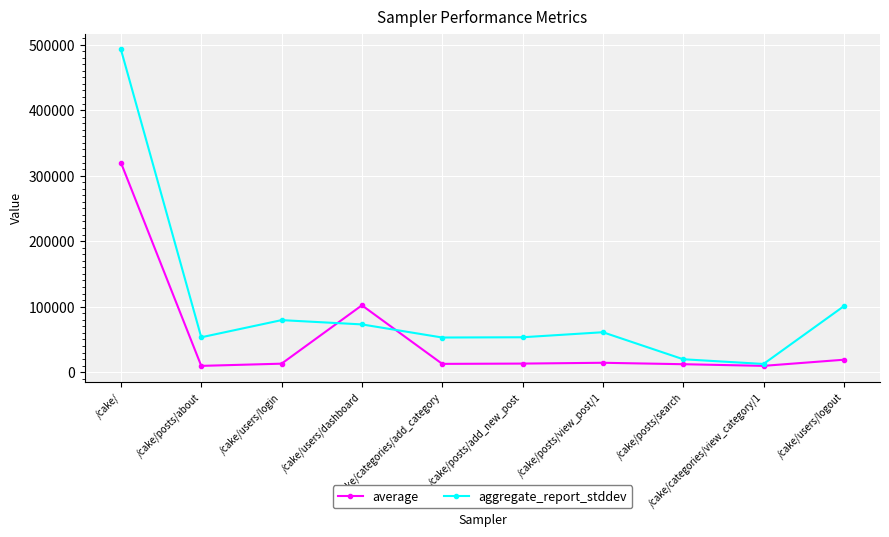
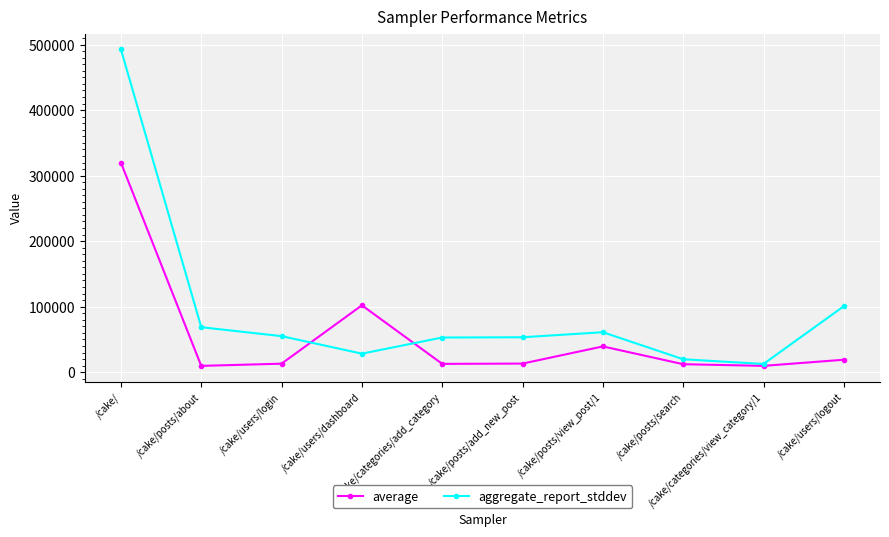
  {
    "average": {
      "/cake/": 320000,
      "/cake/posts/about": 10000,
      "/cake/users/login": 10000,
      "/cake/users/dashboard": 100000,
      "/cake/categories/add_category": 10000,
      "/cake/posts/add_new_post": 10000,
-     "/cake/posts/view_post/1": 10000,
+     "/cake/posts/view_post/1": 40000,
      "/cake/posts/search": 10000,
      "/cake/users/logout": 20000
    },
    "aggregate_report_stddev": {
      "/cake/": 490000,
-     "/cake/posts/about": 50000,
-     "/cake/users/login": 80000,
-     "/cake/users/dashboard": 70000,
+     "/cake/posts/about": 70000,
+     "/cake/users/login": 50000,
+     "/cake/users/dashboard": 30000,
      "/cake/categories/add_category": 50000,
      "/cake/posts/add_new_post": 50000,
      "/cake/posts/view_post/1": 60000,
      "/cake/posts/search": 20000,
      "/cake/users/logout": 100000
    }
  }
